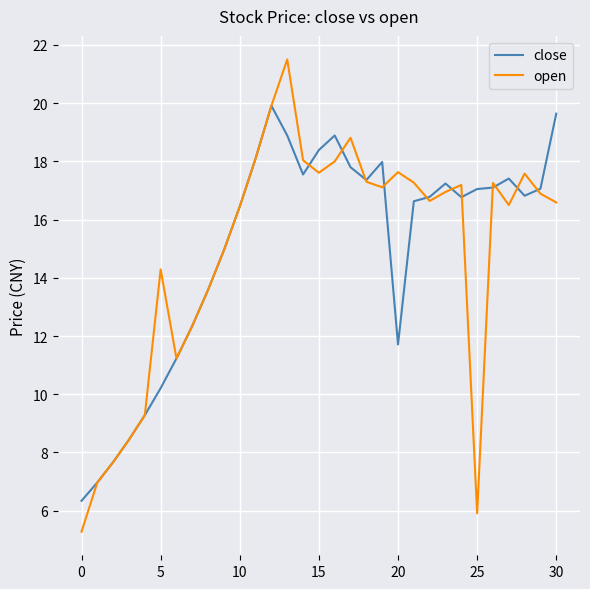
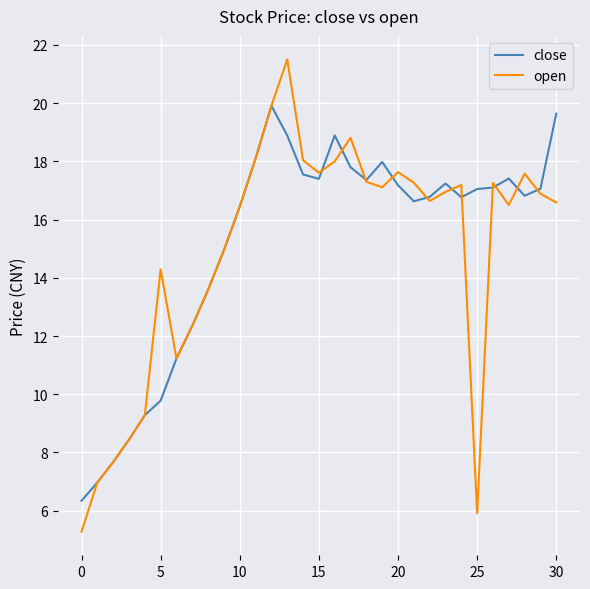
  {
    "close": {
      "0": 6.3,
-     "5": 10.2,
-     "15": 18.4,
-     "20": 11.7,
+     "5": 9.8,
+     "15": 17.4,
+     "20": 17.2,
      "25": 17.1,
      "30": 19.6
    },
    "open": {
      "0": 5.3,
      "5": 14.3,
      "15": 17.6,
      "20": 17.6,
      "25": 5.9,
      "30": 16.6
    }
  }
